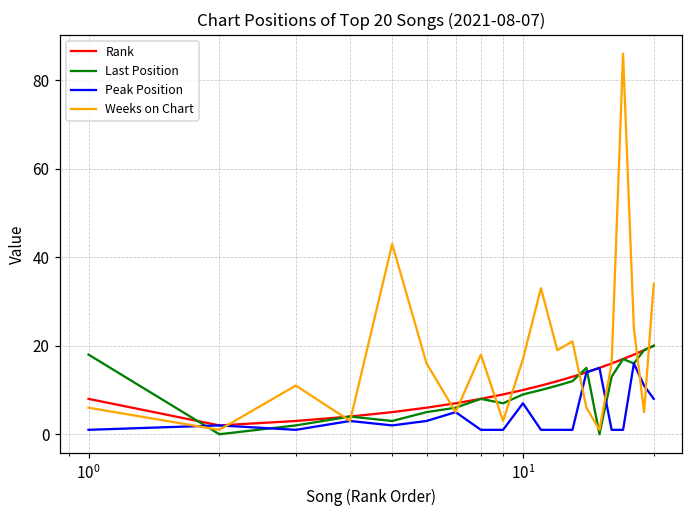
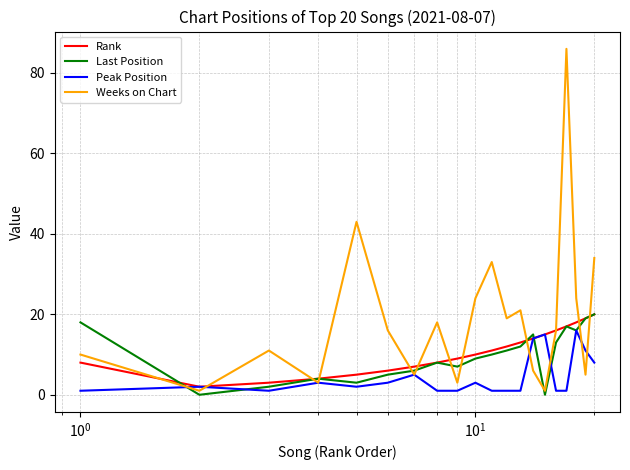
  {
    "Rank": {
      "10^0": 8,
      "10^1": 10
    },
    "Last Position": {
      "10^0": 18,
      "10^1": 9
    },
    "Peak Position": {
      "10^0": 1,
-     "10^1": 7
+     "10^1": 3
    },
    "Weeks on Chart": {
-     "10^0": 6,
-     "10^1": 17
+     "10^0": 10,
+     "10^1": 24
    }
  }
